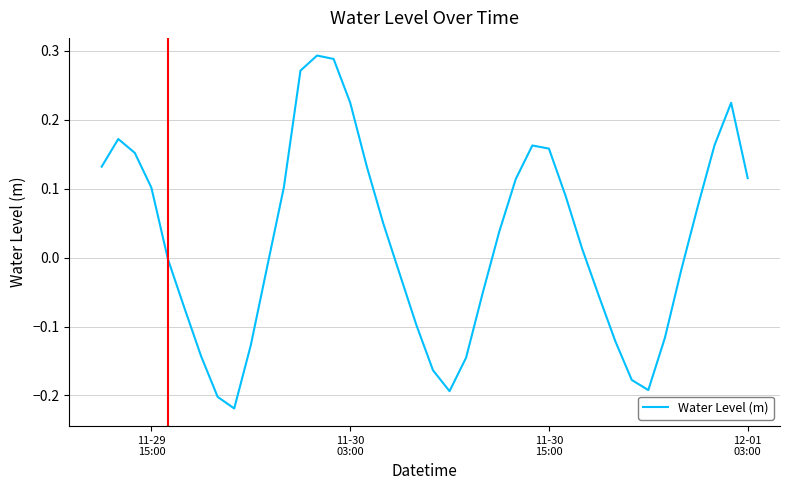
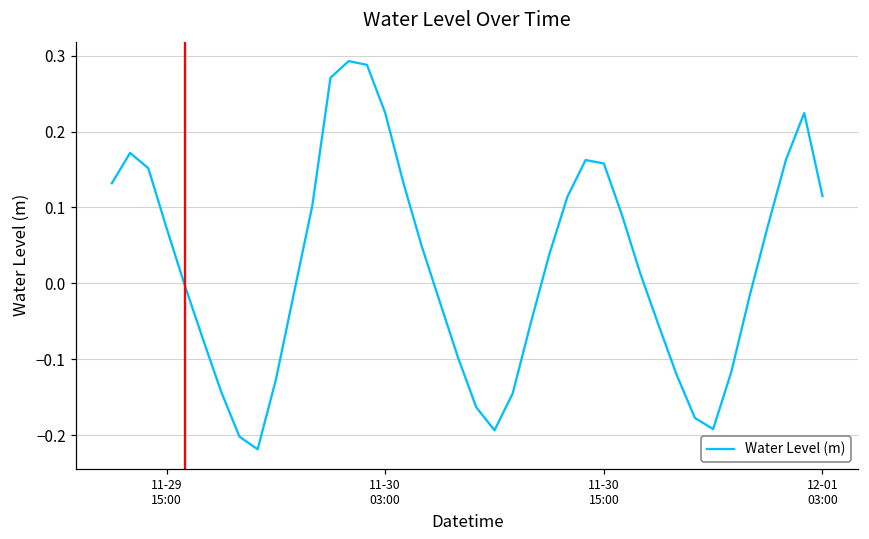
  {
-   "11-29 15:00": 0.10,
+   "11-29 15:00": 0.07,
    "11-30 03:00": 0.22,
    "11-30 15:00": 0.16,
    "12-01 03:00": 0.12
  }
